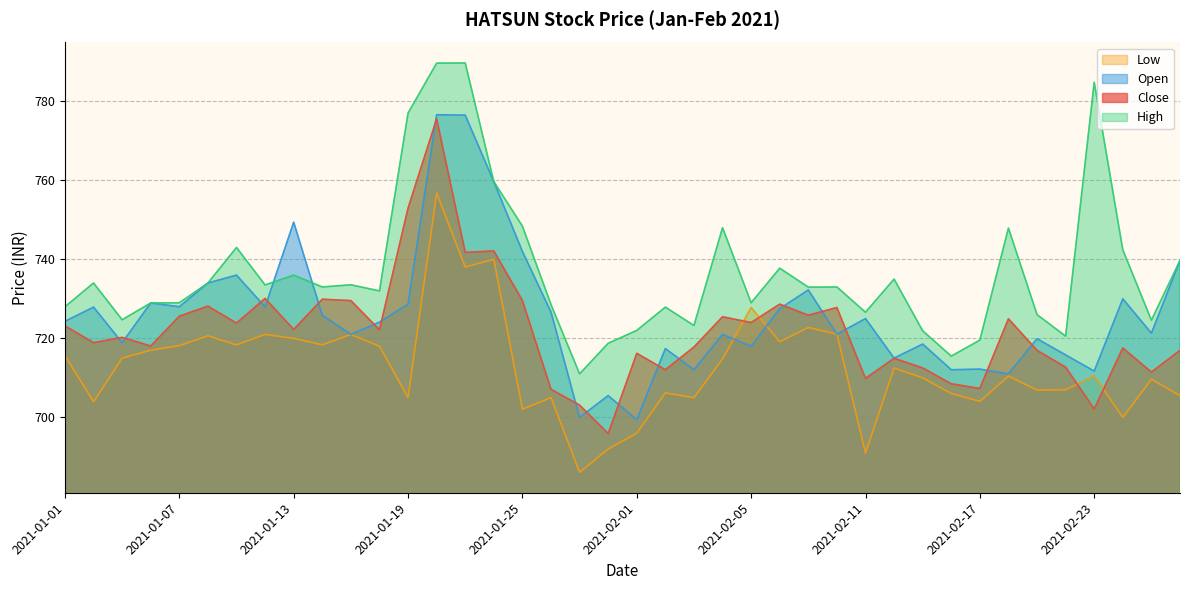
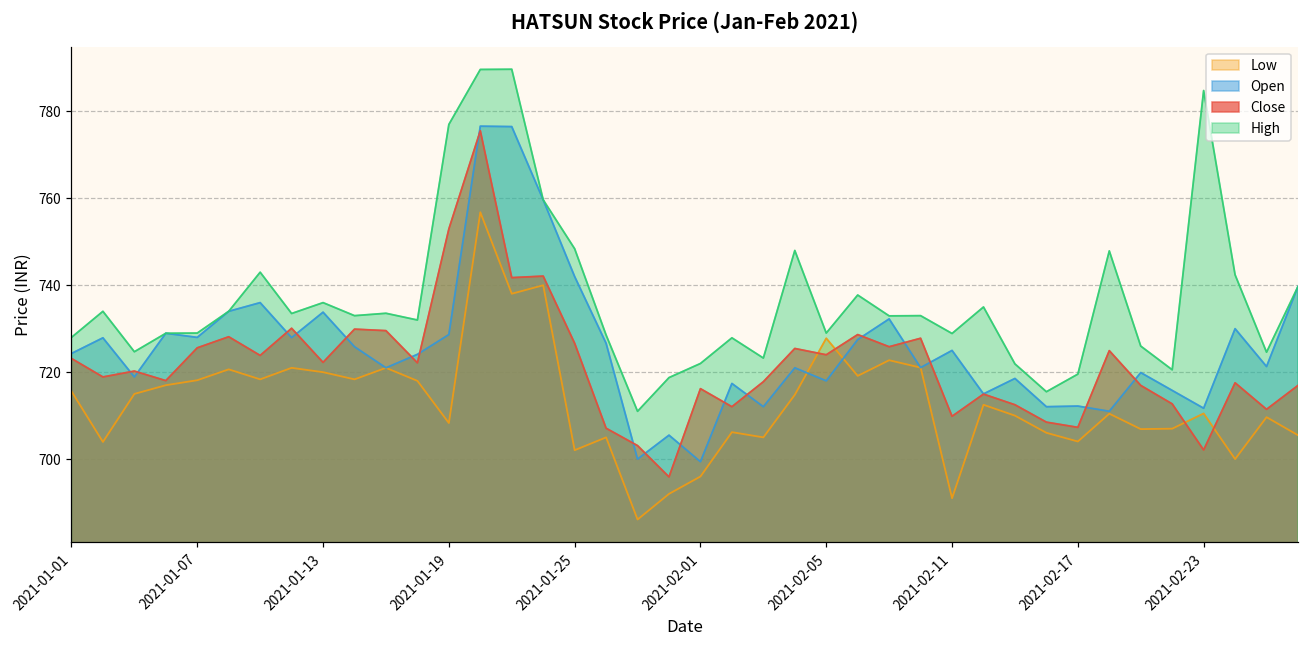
  {
    "Low": {
      "2021-01-01": 716,
      "2021-01-07": 718,
      "2021-01-13": 720,
-     "2021-01-19": 705,
+     "2021-01-19": 708,
      "2021-01-25": 702,
      "2021-02-01": 696,
      "2021-02-05": 728,
      "2021-02-11": 691,
      "2021-02-17": 704,
      "2021-02-23": 711
    },
    "Open": {
      "2021-01-01": 724,
      "2021-01-07": 728,
-     "2021-01-13": 749,
+     "2021-01-13": 734,
      "2021-01-19": 729,
      "2021-01-25": 742,
      "2021-02-01": 699,
      "2021-02-05": 718,
      "2021-02-11": 725,
      "2021-02-17": 712,
      "2021-02-23": 712
    },
    "Close": {
      "2021-01-01": 723,
      "2021-01-07": 726,
      "2021-01-13": 722,
      "2021-01-19": 753,
-     "2021-01-25": 730,
+     "2021-01-25": 727,
      "2021-02-01": 716,
      "2021-02-05": 724,
      "2021-02-11": 710,
      "2021-02-17": 707,
      "2021-02-23": 702
    },
    "High": {
      "2021-01-01": 728,
      "2021-01-07": 729,
      "2021-01-13": 736,
      "2021-01-19": 777,
      "2021-01-25": 748,
      "2021-02-01": 722,
      "2021-02-05": 729,
-     "2021-02-11": 727,
+     "2021-02-11": 729,
      "2021-02-17": 720,
      "2021-02-23": 785
    }
  }
